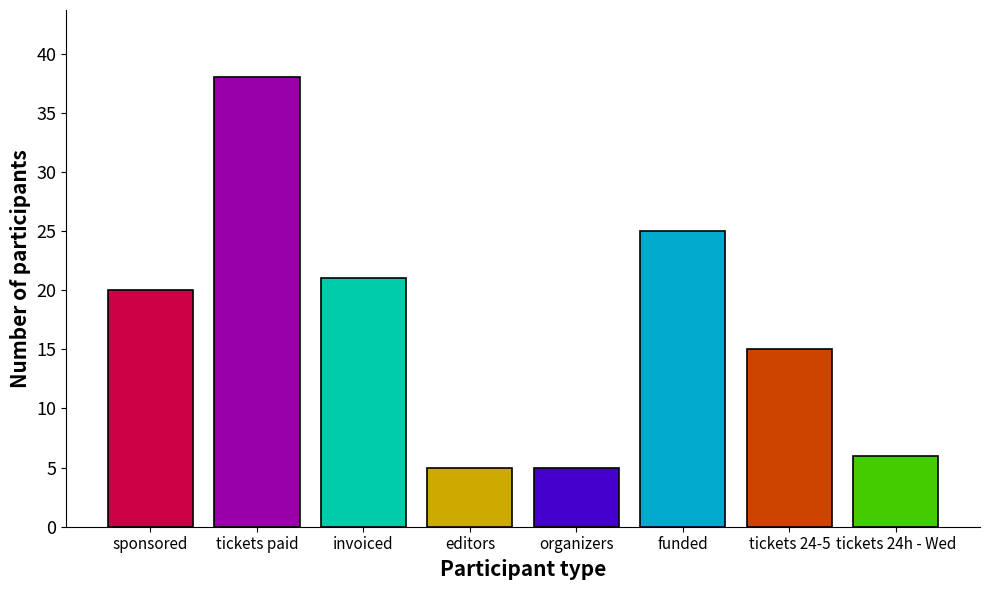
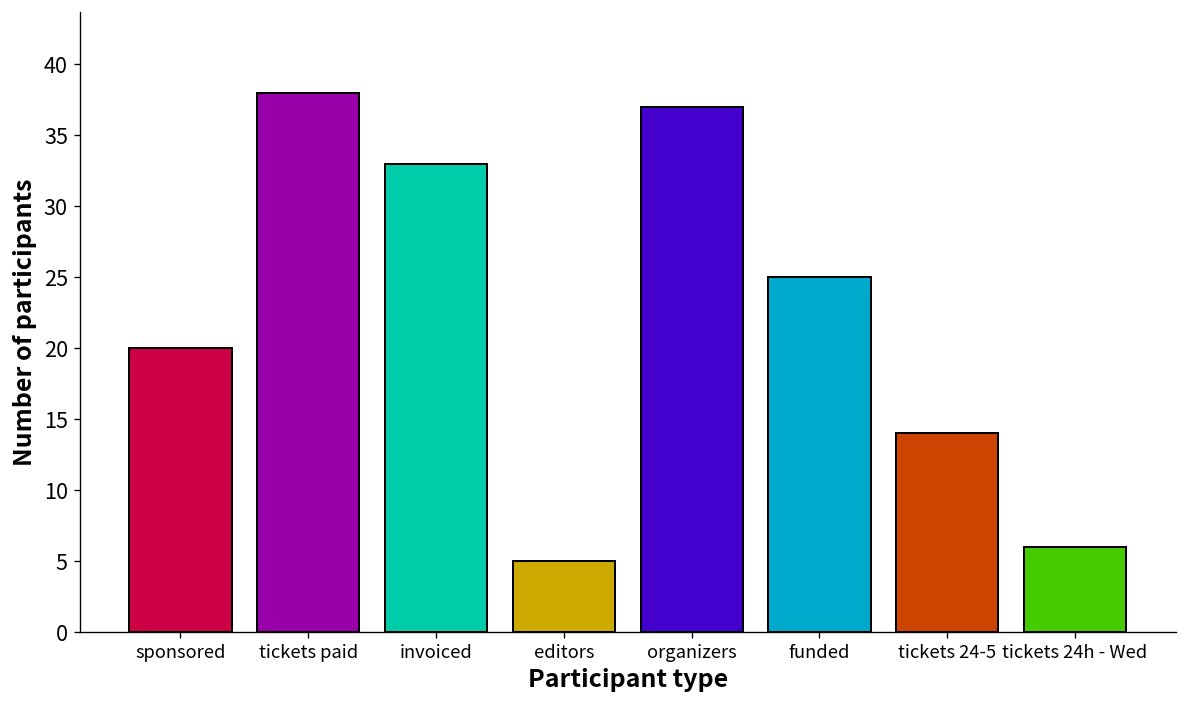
  {
    "sponsored": 20,
    "tickets paid": 38,
-   "invoiced": 21,
+   "invoiced": 33,
    "editors": 5,
-   "organizers": 5,
+   "organizers": 37,
    "funded": 25,
-   "tickets 24-5": 15,
+   "tickets 24-5": 14,
    "tickets 24h - Wed": 6
  }
